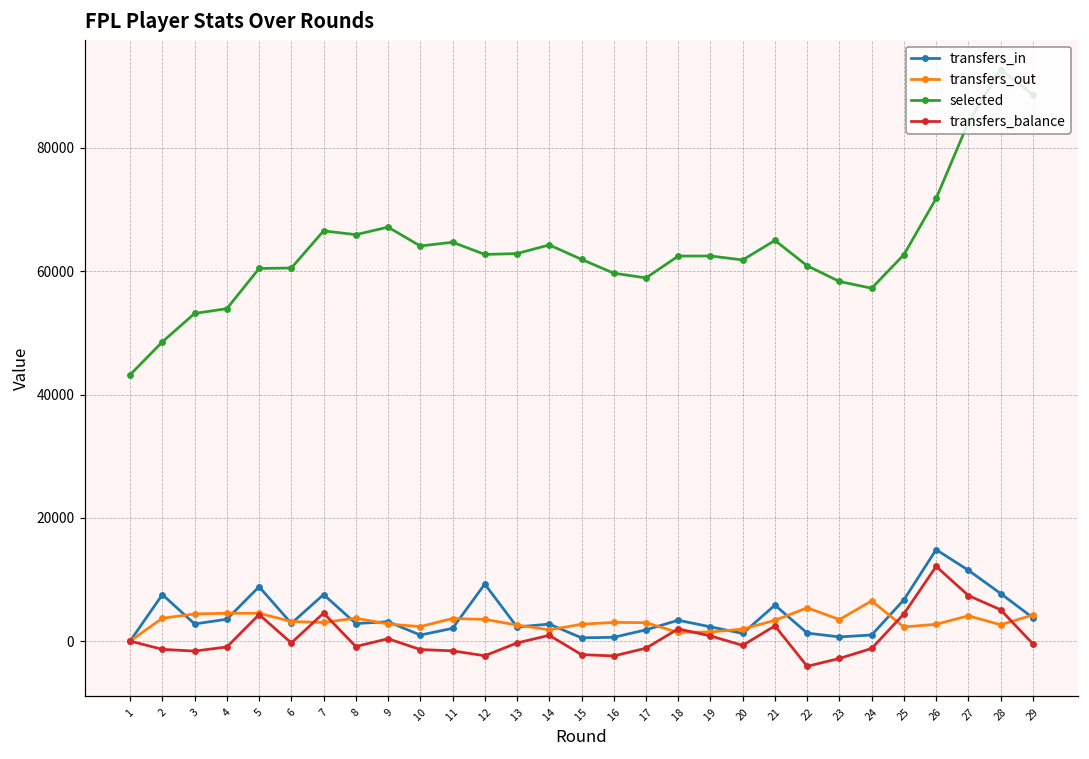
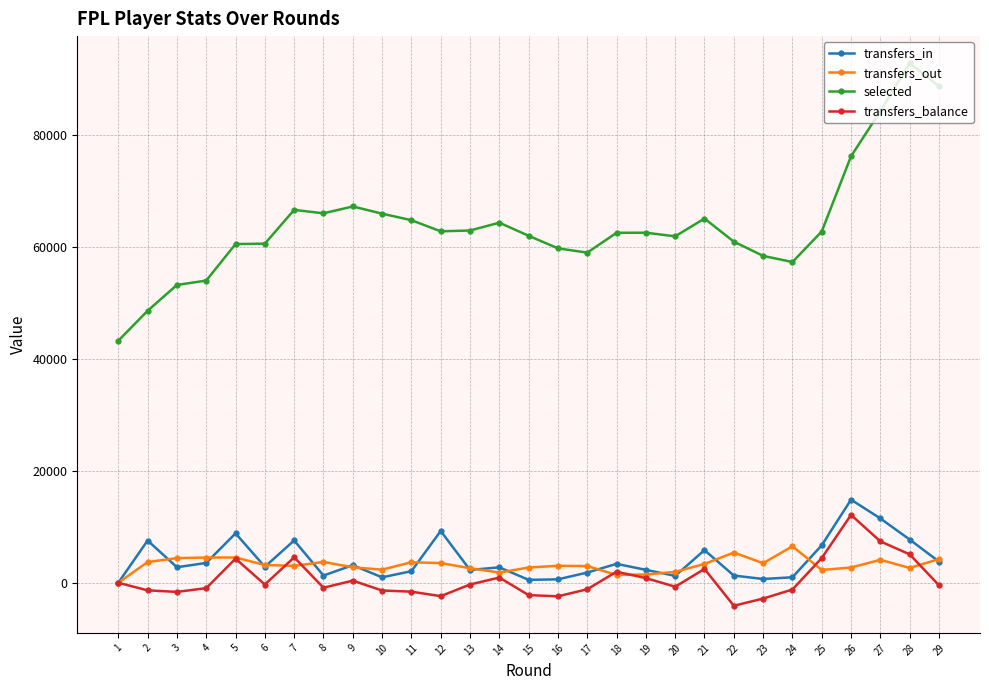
  {
    "transfers_in": {
      "2": 8000,
      "3": 3000,
      "4": 4000,
      "5": 9000,
      "7": 8000,
-     "8": 3000,
+     "8": 1000,
      "10": 1000,
      "11": 2000,
      "12": 9000,
      "14": 3000,
      "15": 1000,
      "16": 1000,
      "17": 2000,
      "18": 3000,
      "19": 2000,
      "20": 1000,
      "21": 6000,
      "22": 1000,
      "23": 1000,
      "24": 1000,
      "25": 7000,
      "26": 15000,
      "27": 11000,
      "28": 8000
    },
    "transfers_out": {
      "2": 4000,
      "3": 4000,
      "4": 5000,
      "7": 3000,
      "8": 4000,
      "10": 2000,
      "11": 4000,
      "12": 4000,
      "14": 2000,
      "15": 3000,
      "16": 3000,
      "17": 3000,
      "18": 1000,
      "19": 1000,
      "20": 2000,
      "21": 3000,
      "22": 5000,
      "23": 3000,
      "24": 7000,
      "25": 2000,
      "26": 3000,
      "27": 4000,
      "28": 3000
    },
    "selected": {
      "1": 43000,
      "2": 49000,
      "3": 53000,
      "4": 54000,
      "5": 60000,
      "6": 61000,
      "7": 67000,
      "8": 66000,
      "9": 67000,
-     "10": 64000,
+     "10": 66000,
      "11": 65000,
      "12": 63000,
      "13": 63000,
      "14": 64000,
      "15": 62000,
      "16": 60000,
      "17": 59000,
      "18": 62000,
      "19": 62000,
      "20": 62000,
      "21": 65000,
      "22": 61000,
      "23": 58000,
      "24": 57000,
      "25": 63000,
-     "26": 72000
+     "26": 76000
    },
    "transfers_balance": {
      "2": -1000,
      "3": -2000,
      "4": -1000,
      "6": 0,
      "7": 5000,
      "8": -1000,
      "9": 0,
      "10": -1000,
      "11": -2000,
      "12": -2000,
      "13": 0,
      "14": 1000,
      "15": -2000,
      "16": -2000,
      "17": -1000,
      "18": 2000,
      "19": 1000,
      "20": -1000,
      "21": 2000,
      "22": -4000,
      "23": -3000,
      "24": -1000,
      "25": 4000,
      "26": 12000,
      "27": 7000,
      "28": 5000,
      "29": 0
    }
  }
